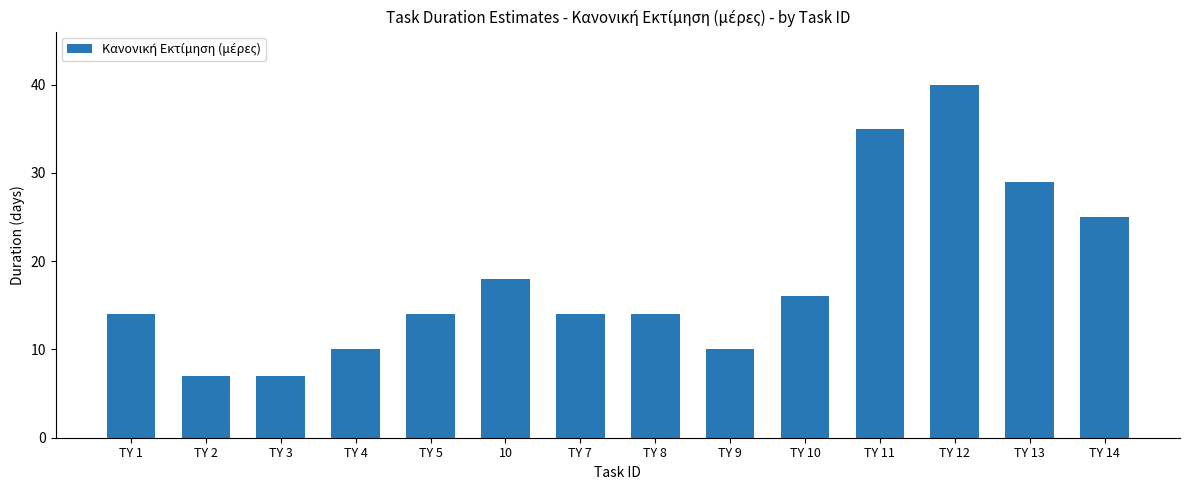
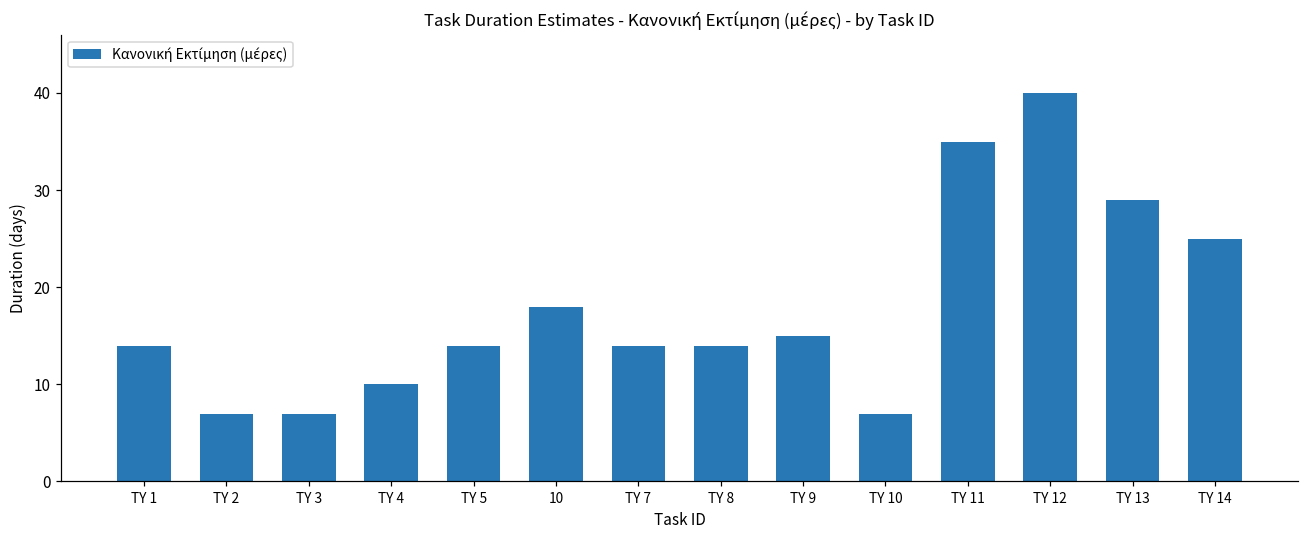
  {
    "TY 1": 14,
    "TY 2": 7,
    "TY 3": 7,
    "TY 4": 10,
    "TY 5": 14,
    "10": 18,
    "TY 7": 14,
    "TY 8": 14,
-   "TY 9": 10,
-   "TY 10": 16,
+   "TY 9": 15,
+   "TY 10": 7,
    "TY 11": 35,
    "TY 12": 40,
    "TY 13": 29,
    "TY 14": 25
  }
